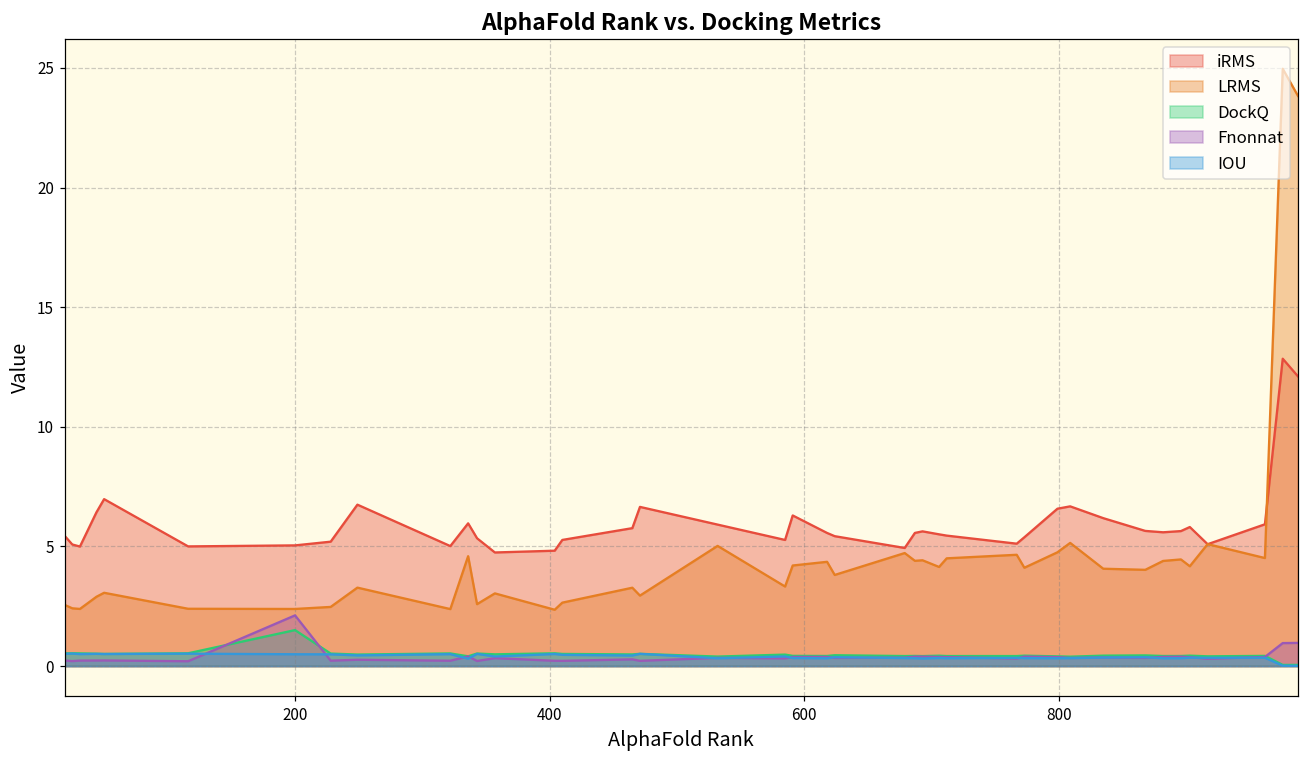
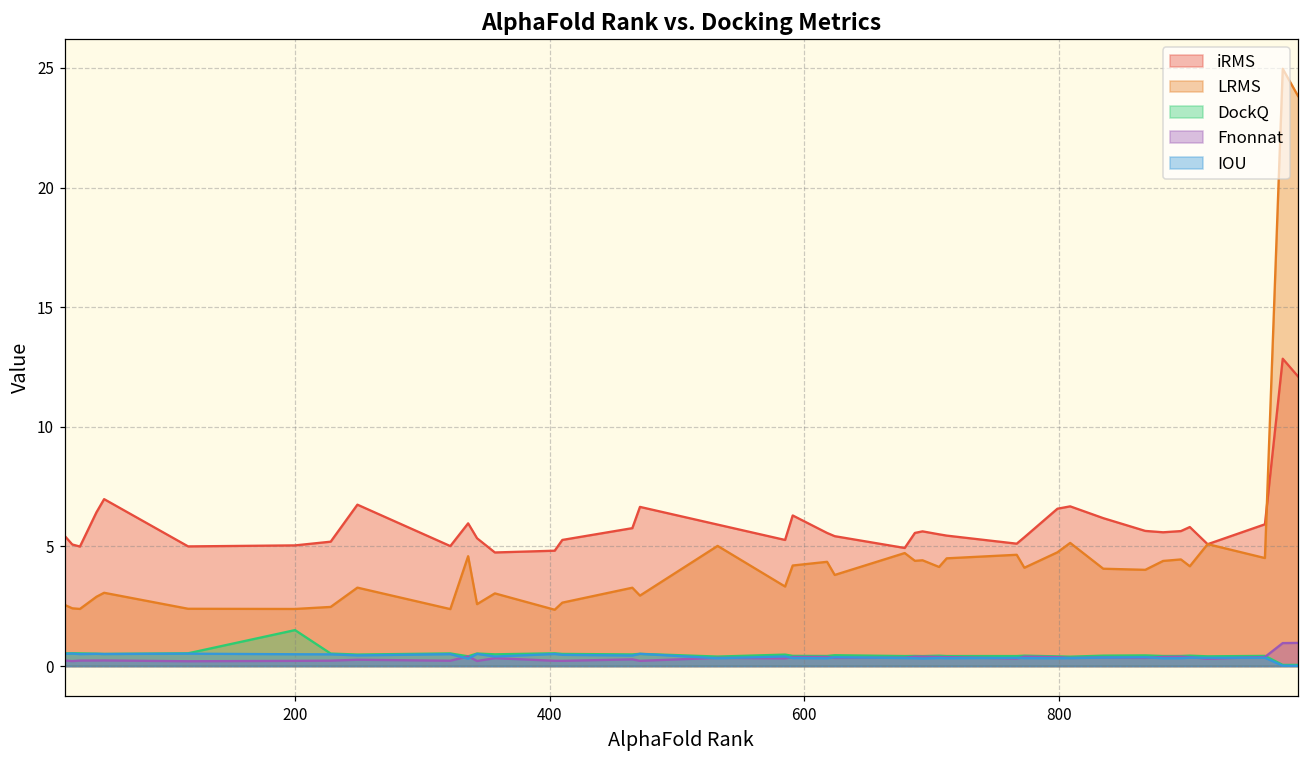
  {
    "DockQ": {
      "200": 1.5
    },
    "Fnonnat": {
-     "200": 2.1
+     "200": 0.2
    },
    "IOU": {
      "200": 0.5
    }
  }
